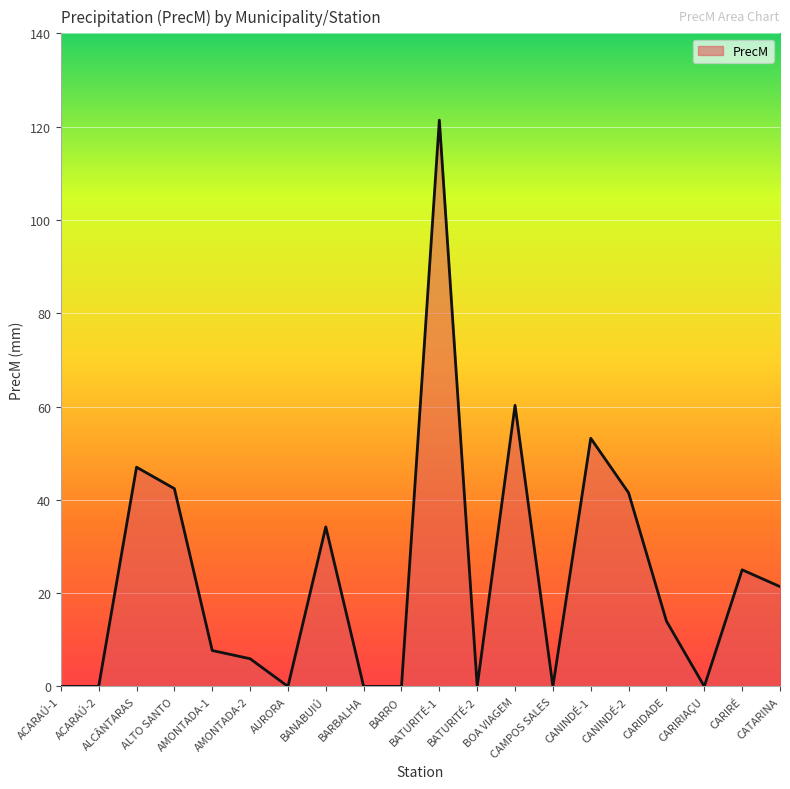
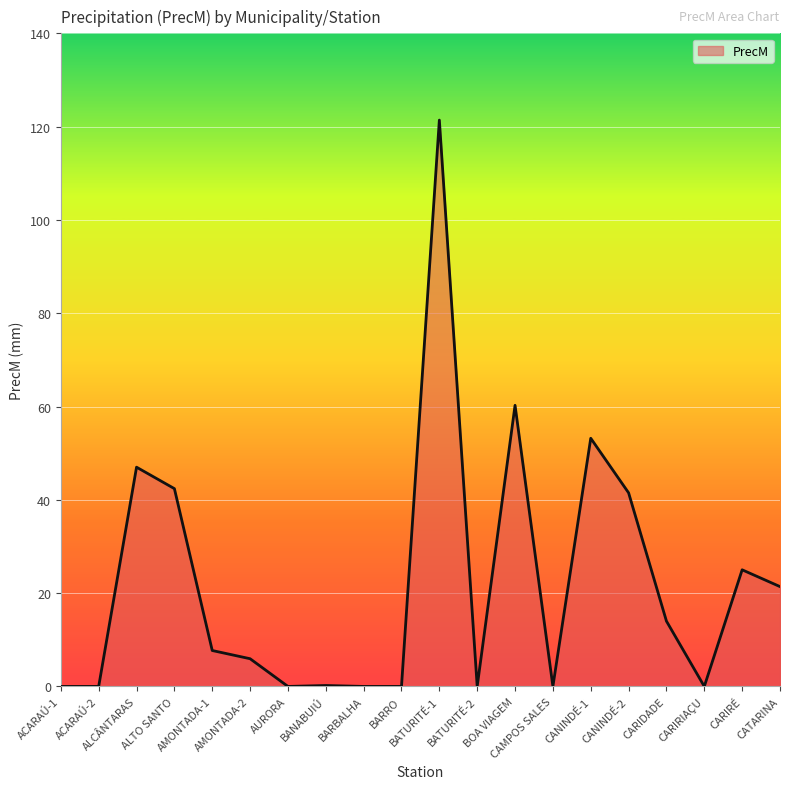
  {
    "ACARAÚ-1": 0,
    "ACARAÚ-2": 0,
    "ALCÂNTARAS": 47,
    "ALTO SANTO": 42,
    "AMONTADA-1": 8,
    "AMONTADA-2": 6,
    "AURORA": 0,
-   "BANABUIÚ": 34,
+   "BANABUIÚ": 0,
    "BARBALHA": 0,
    "BARRO": 0,
    "BATURITÉ-1": 121,
    "BATURITÉ-2": 0,
    "BOA VIAGEM": 60,
    "CAMPOS SALES": 0,
    "CANINDÉ-1": 53,
    "CANINDÉ-2": 42,
    "CARIDADE": 14,
    "CARIRIAÇU": 0,
    "CARIRÉ": 25,
    "CATARINA": 21
  }
